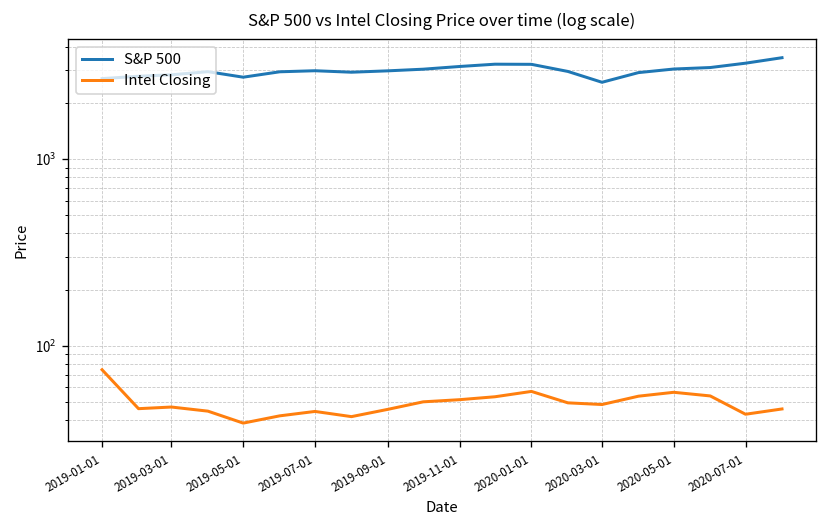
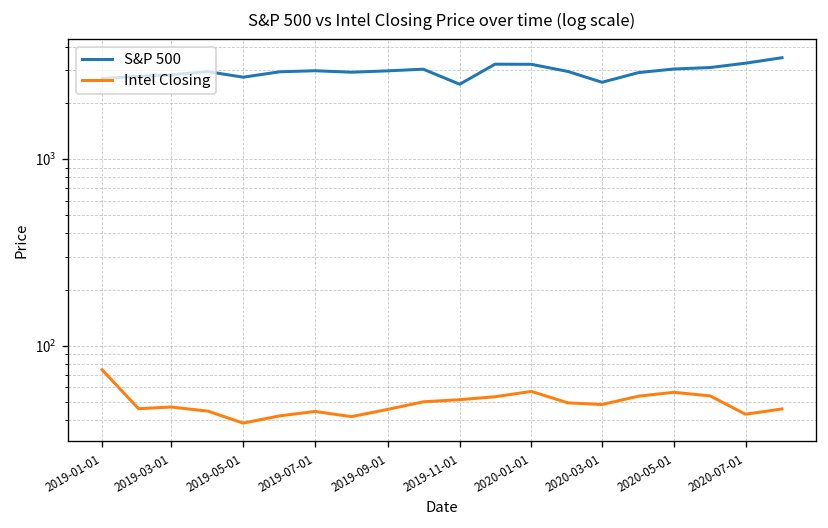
  {
    "S&P 500": {
      "2019-05-01": 2800,
      "2019-07-01": 3000,
      "2019-09-01": 3000,
-     "2019-11-01": 3100,
+     "2019-11-01": 2500,
      "2020-01-01": 3200,
      "2020-03-01": 2600,
      "2020-05-01": 3000,
      "2020-07-01": 3300
    },
    "Intel Closing": {
      "2019-01-01": 70,
      "2019-03-01": 47,
      "2019-05-01": 39,
      "2019-07-01": 45,
      "2019-09-01": 46,
      "2019-11-01": 51,
      "2020-01-01": 57,
      "2020-03-01": 48,
      "2020-05-01": 56,
      "2020-07-01": 43
    }
  }
